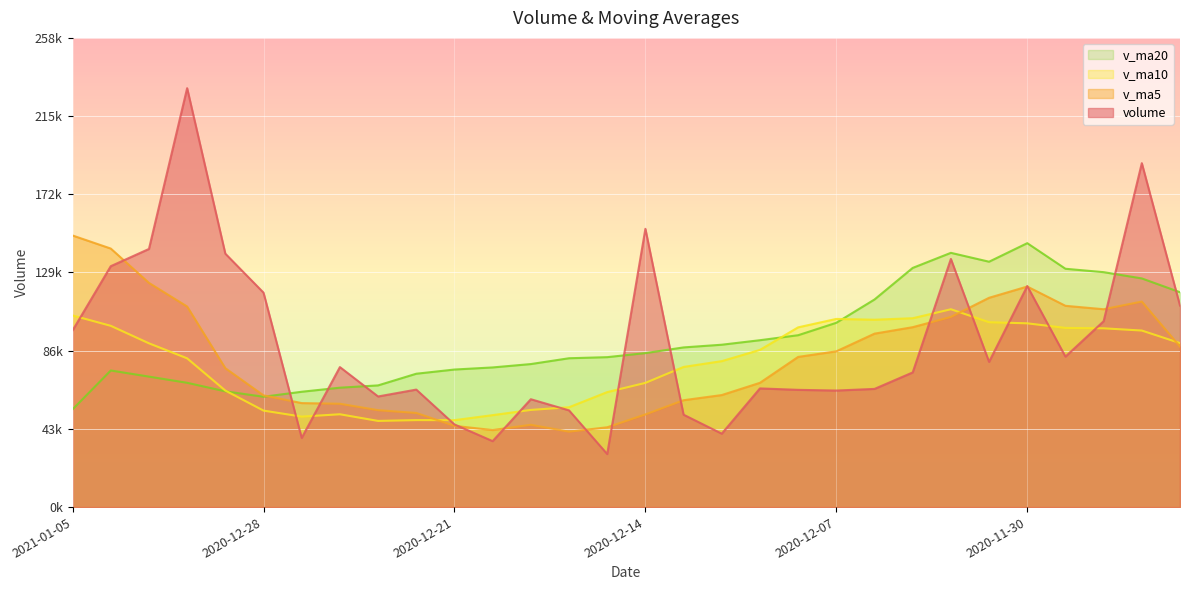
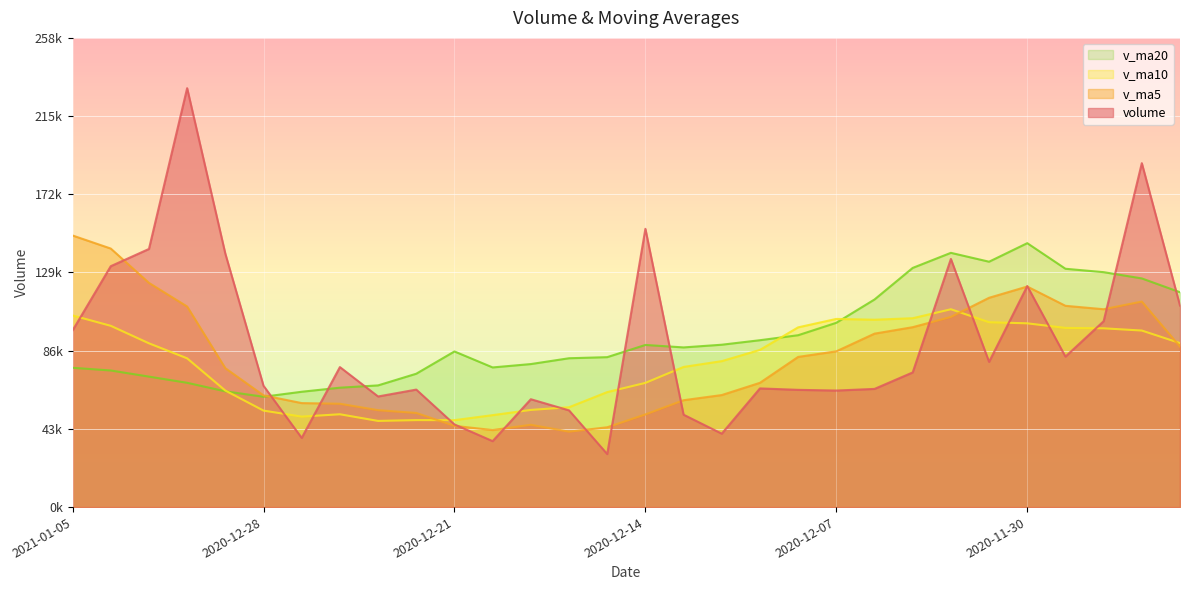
  {
    "v_ma20": {
-     "2021-01-05": 54000,
-     "2020-12-21": 76000,
-     "2020-12-14": 85000,
+     "2021-01-05": 77000,
+     "2020-12-21": 86000,
+     "2020-12-14": 89000,
      "2020-12-07": 101000,
      "2020-11-30": 145000
    },
    "volume": {
      "2021-01-05": 97000,
-     "2020-12-28": 118000,
+     "2020-12-28": 67000,
      "2020-12-14": 153000,
      "2020-12-07": 64000
    }
  }
